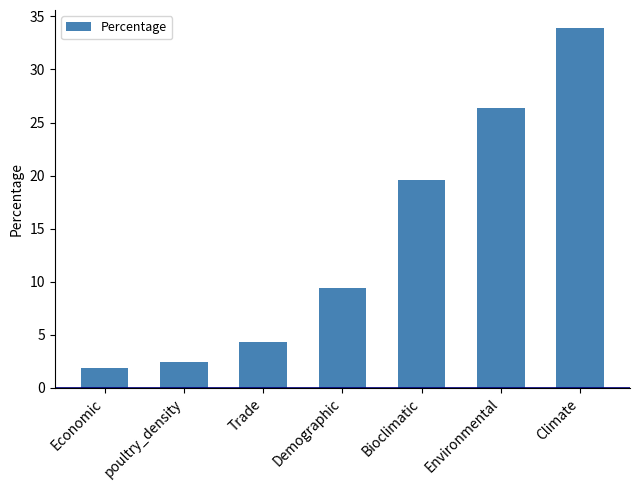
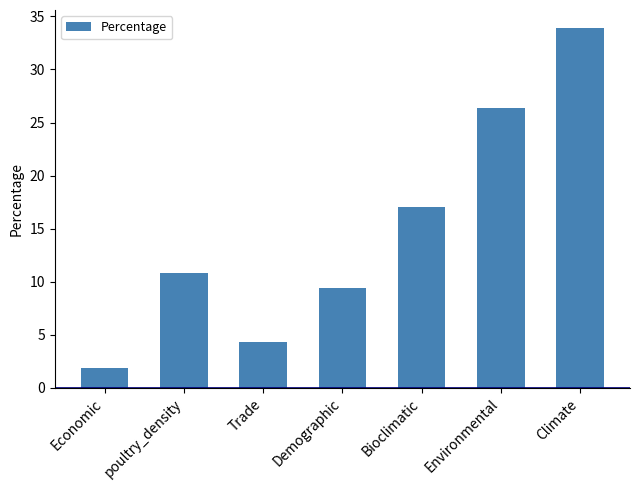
  {
    "Economic": 1.8,
-   "poultry_density": 2.4,
+   "poultry_density": 10.9,
    "Trade": 4.4,
    "Demographic": 9.4,
-   "Bioclimatic": 19.6,
+   "Bioclimatic": 17.0,
    "Environmental": 26.4,
    "Climate": 33.9
  }
